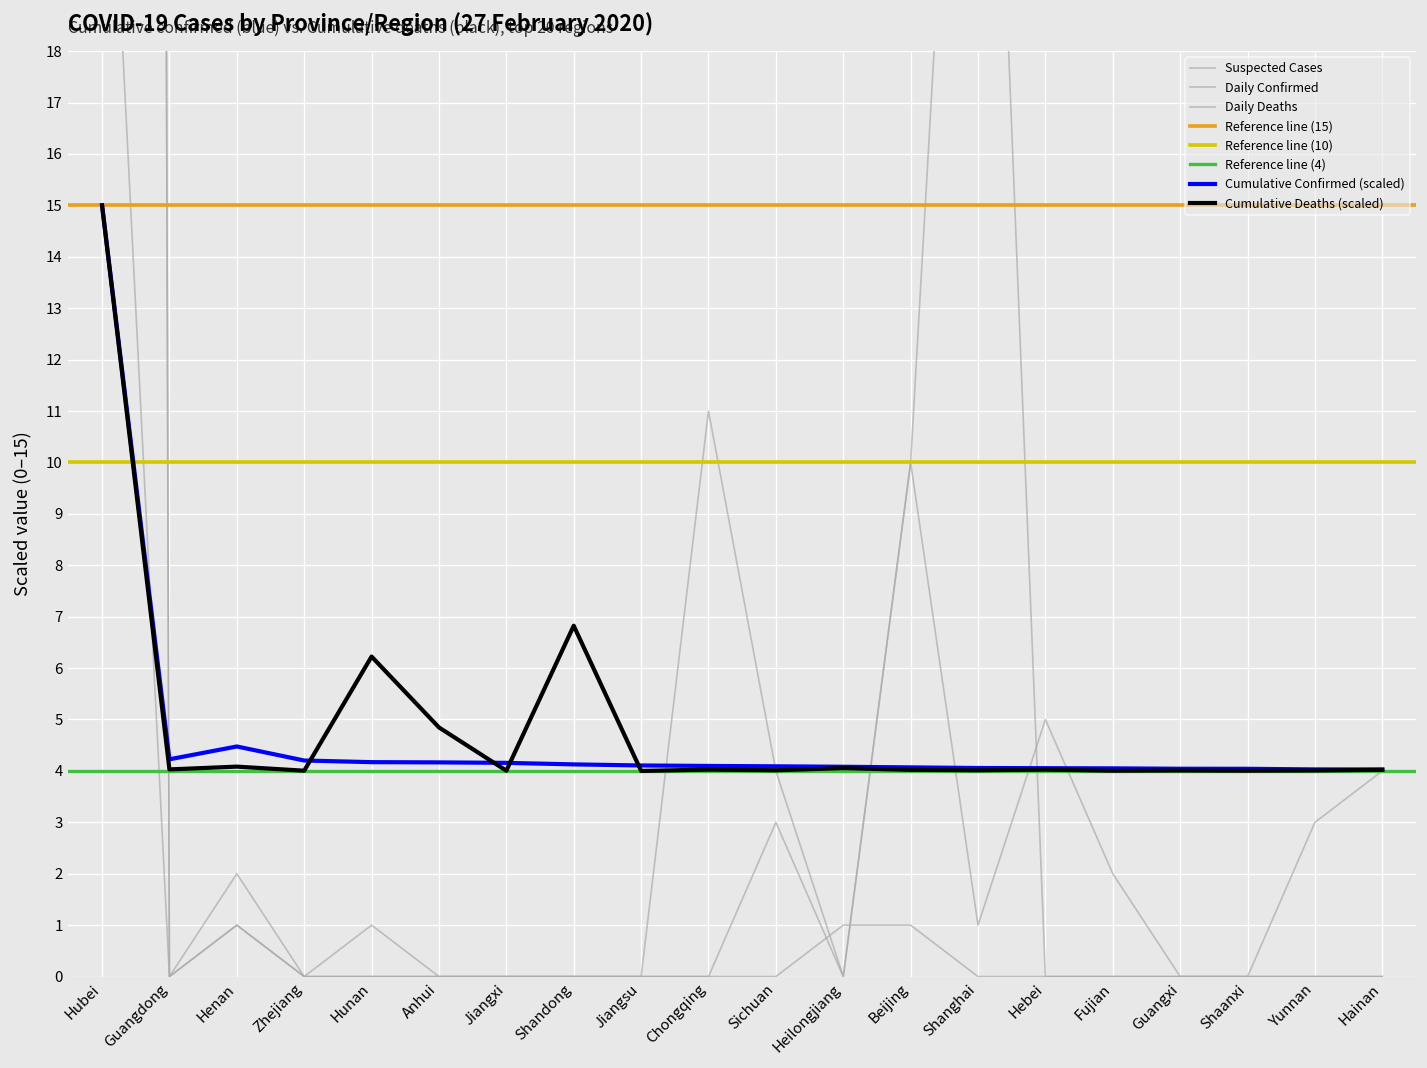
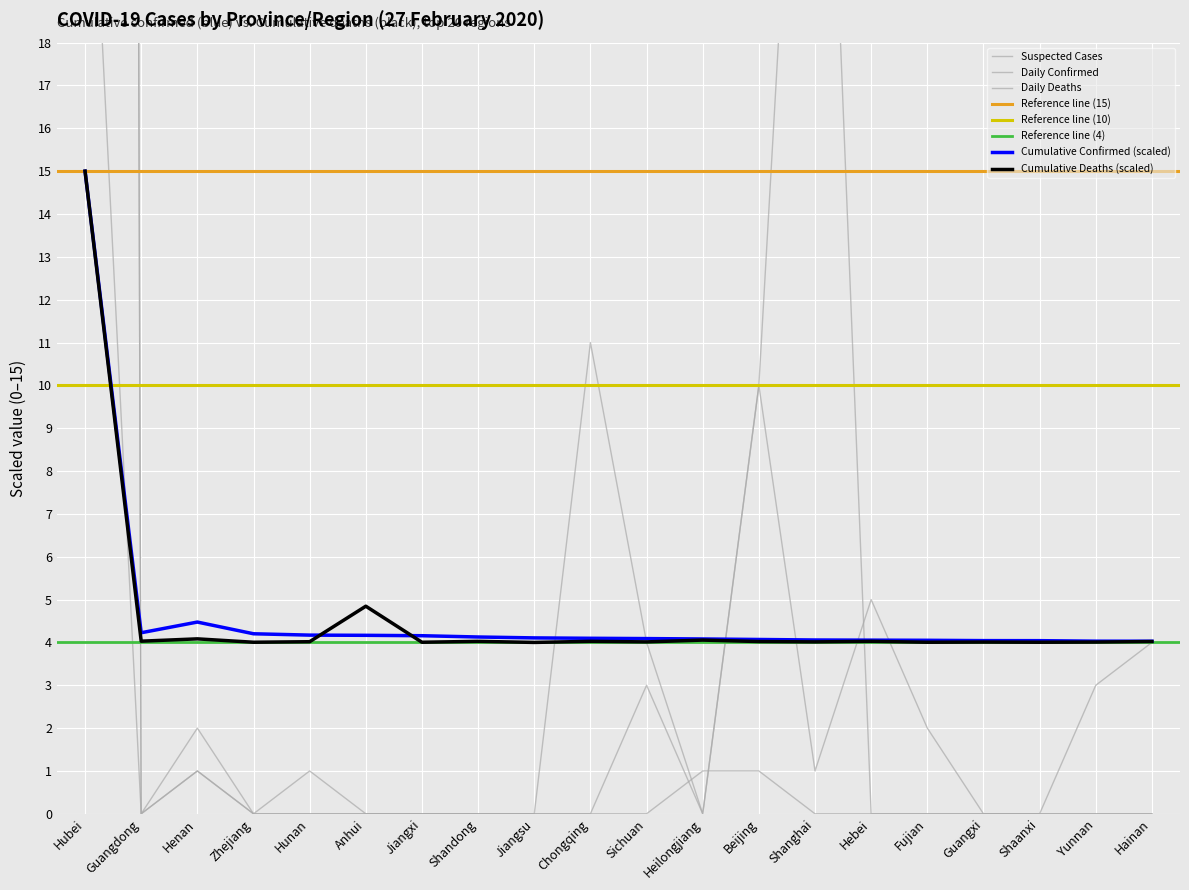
  {
    "Cumulative Confirmed (scaled)": {
      "Guangdong": 4.2,
      "Henan": 4.5,
      "Zhejiang": 4.2,
      "Hunan": 4.2,
      "Anhui": 4.2,
      "Jiangxi": 4.2,
      "Shandong": 4.1,
      "Jiangsu": 4.1,
      "Chongqing": 4.1,
      "Sichuan": 4.1
    },
    "Cumulative Deaths (scaled)": {
      "Guangdong": 4.0,
      "Henan": 4.1,
      "Zhejiang": 4.0,
-     "Hunan": 6.2,
+     "Hunan": 4.0,
      "Anhui": 4.8,
      "Jiangxi": 4.0,
-     "Shandong": 6.8,
+     "Shandong": 4.0,
      "Jiangsu": 4.0,
      "Chongqing": 4.0
    }
  }
